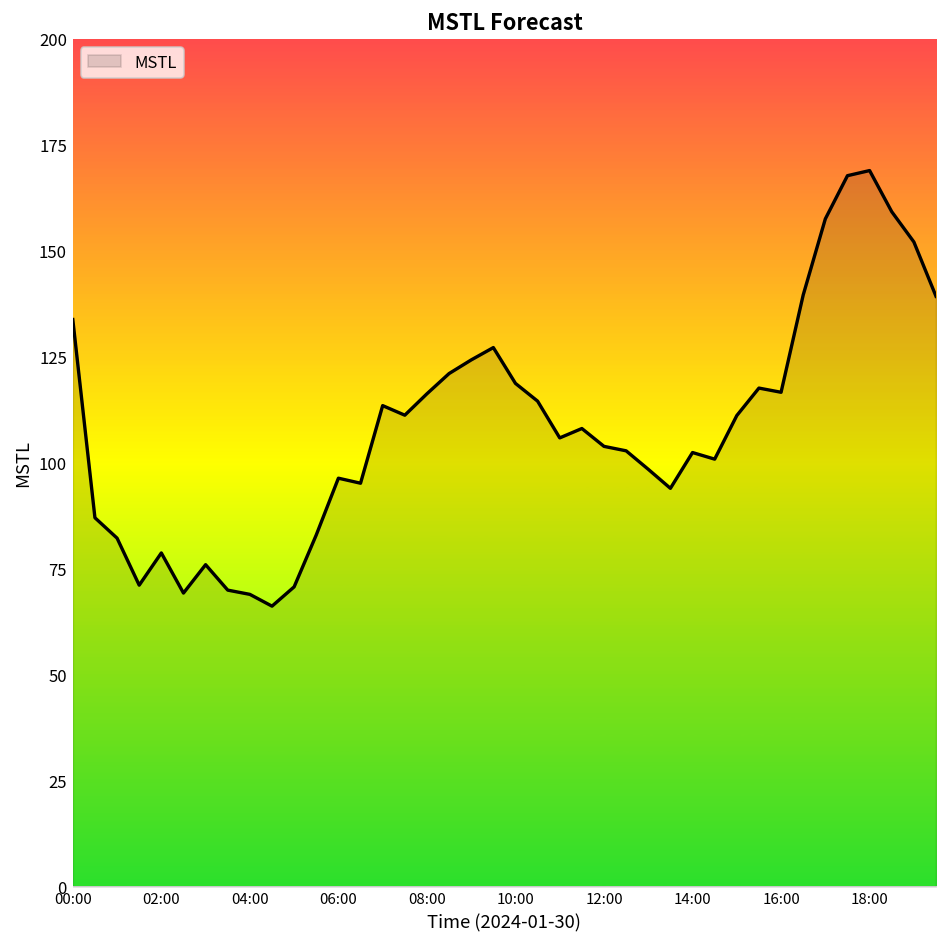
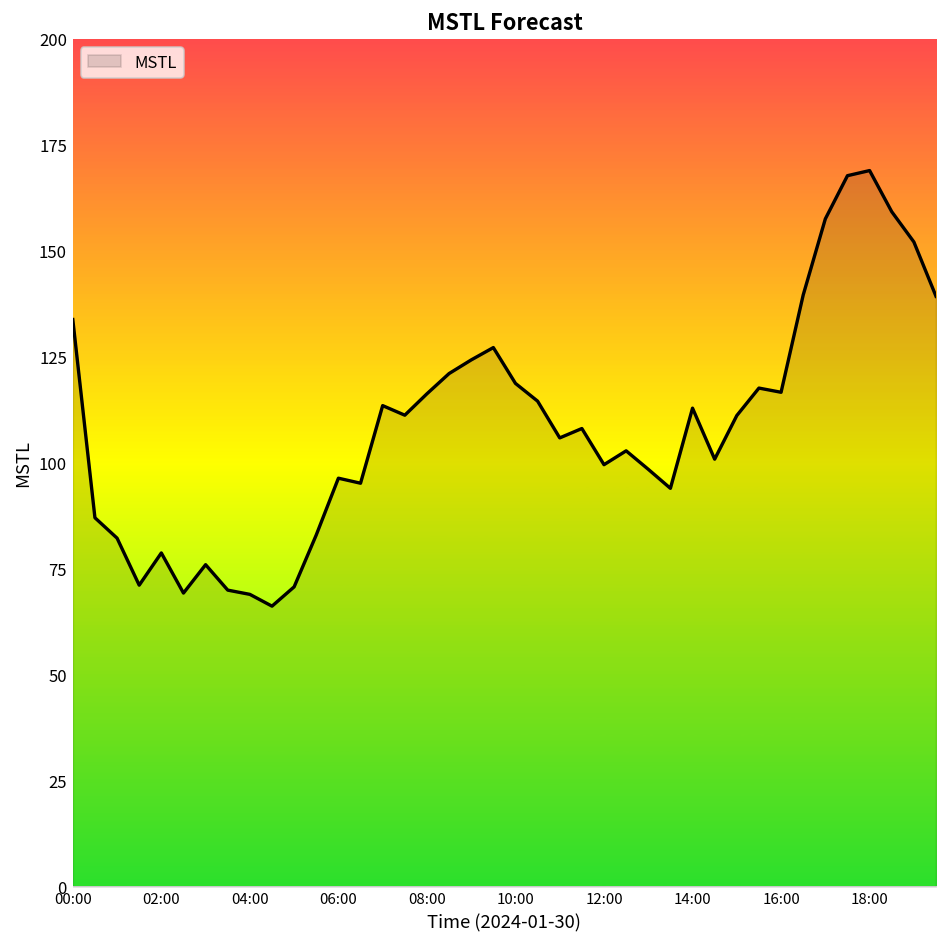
  {
    "00:00": 134,
    "02:00": 79,
    "04:00": 69,
    "06:00": 96,
    "08:00": 116,
    "10:00": 119,
-   "12:00": 104,
-   "14:00": 102,
+   "12:00": 100,
+   "14:00": 113,
    "16:00": 117,
    "18:00": 169
  }
